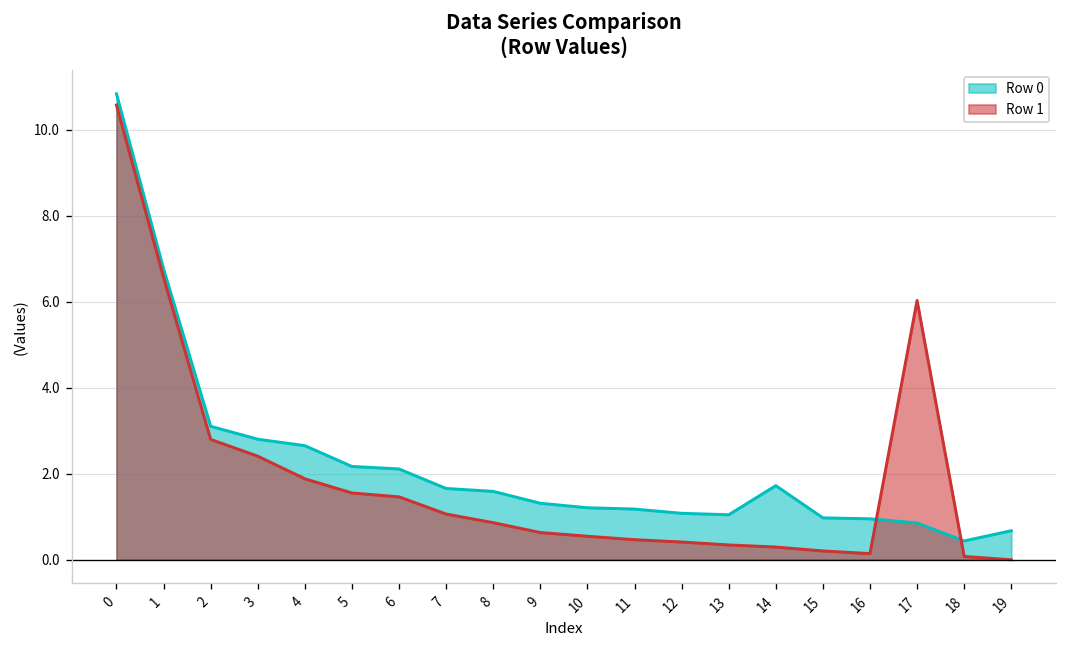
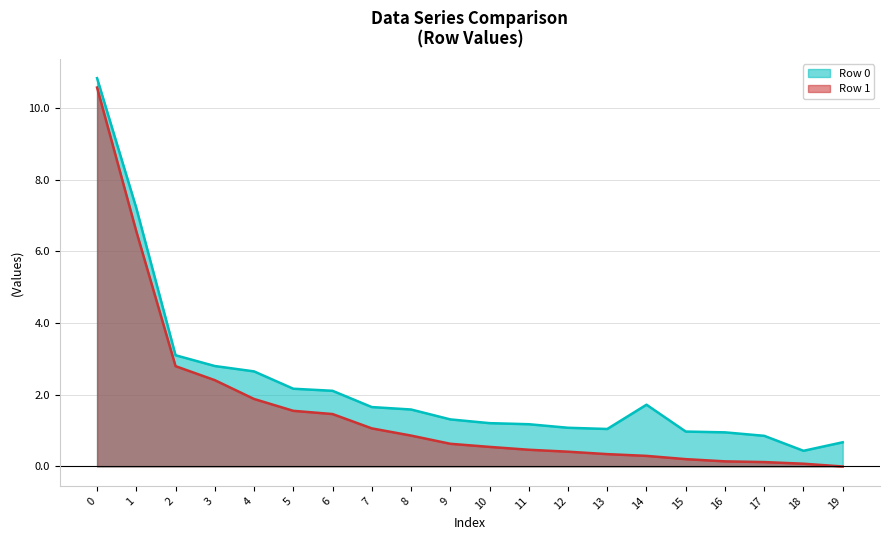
  {
    "Row 0": {
      "0": 10.8,
-     "1": 6.8,
+     "1": 7.2,
      "2": 3.1,
      "3": 2.8,
      "4": 2.7,
      "5": 2.2,
      "6": 2.1,
      "7": 1.7,
      "8": 1.6,
      "9": 1.3,
      "10": 1.2,
      "11": 1.2,
      "12": 1.1,
      "13": 1.0,
      "14": 1.7,
      "15": 1.0,
      "16": 1.0,
      "17": 0.9,
      "18": 0.4,
      "19": 0.7
    },
    "Row 1": {
      "0": 10.6,
      "1": 6.6,
      "2": 2.8,
      "3": 2.4,
      "4": 1.9,
      "5": 1.6,
      "6": 1.5,
      "7": 1.1,
      "8": 0.9,
      "9": 0.6,
      "10": 0.5,
      "11": 0.5,
      "12": 0.4,
      "13": 0.3,
      "14": 0.3,
      "15": 0.2,
      "16": 0.1,
-     "17": 6.0,
+     "17": 0.1,
      "18": 0.1,
      "19": 0.0
    }
  }
